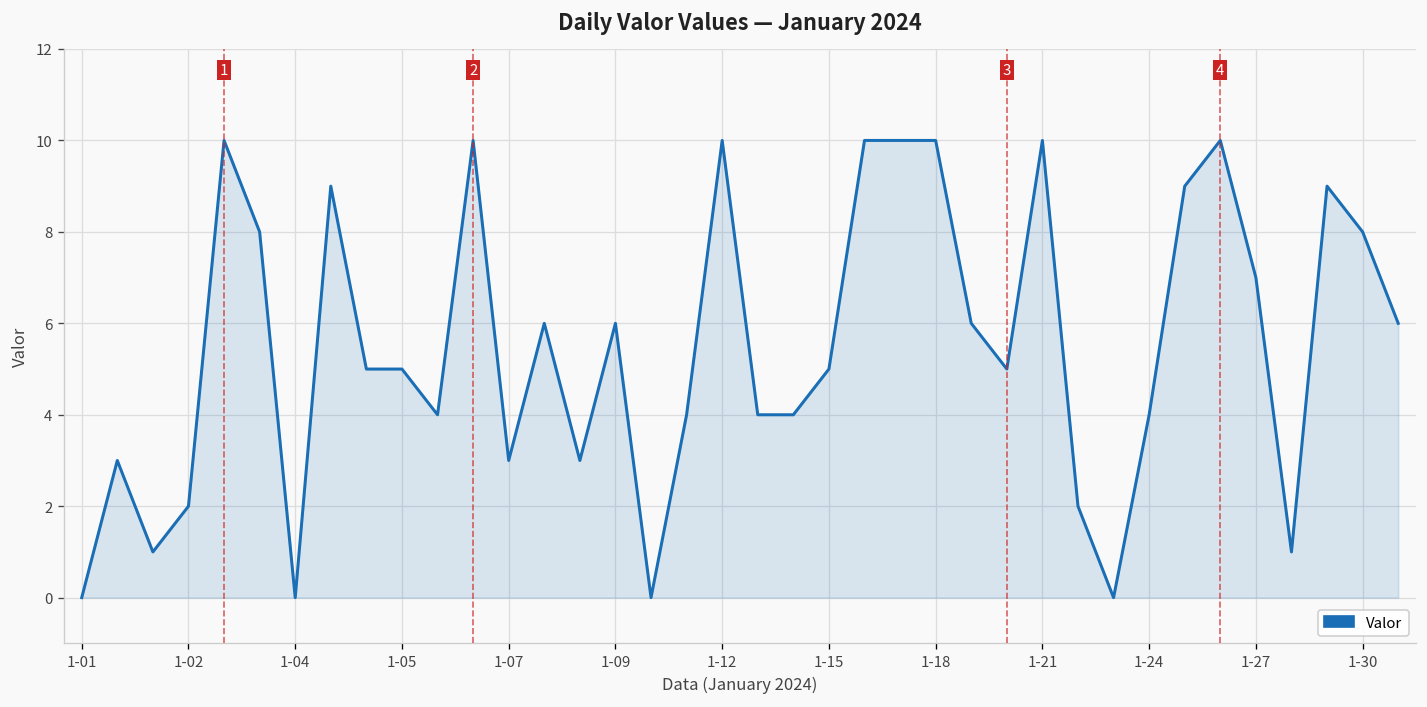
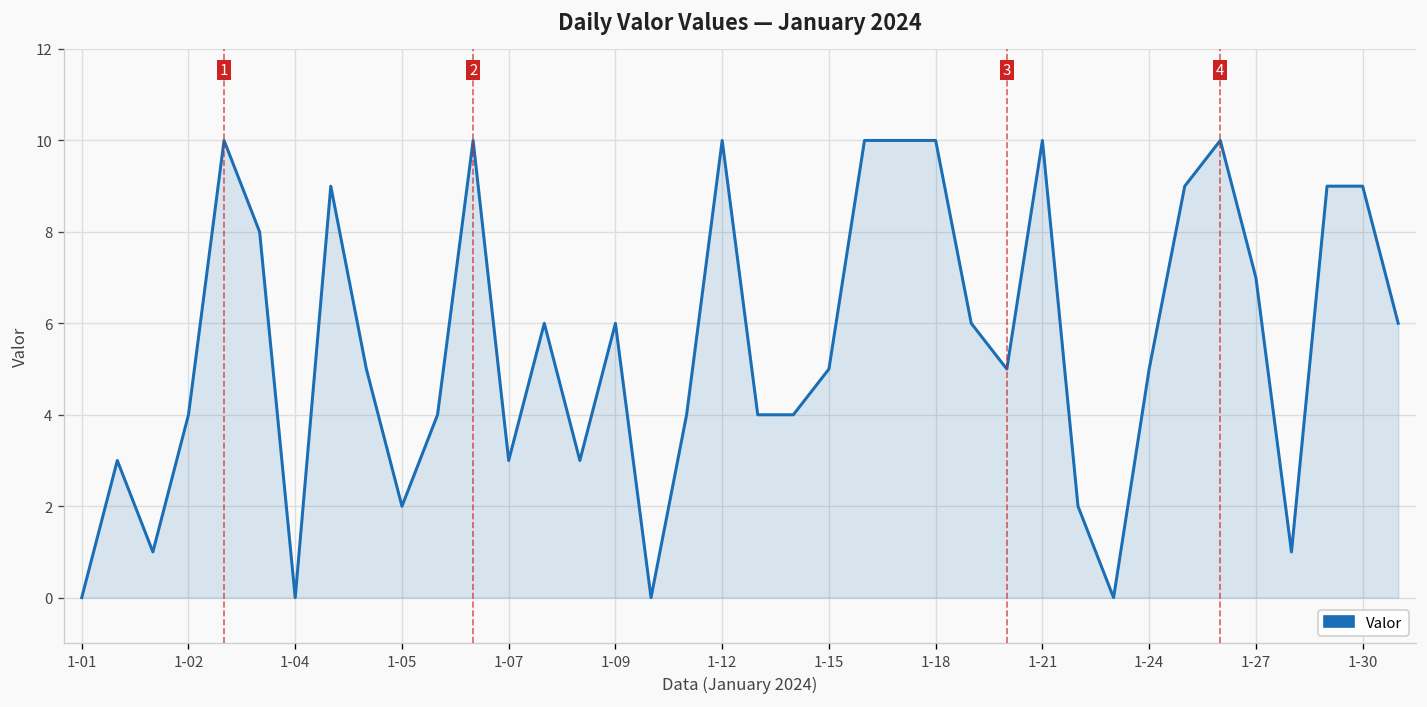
  {
    "1-01": 0,
-   "1-02": 2,
+   "1-02": 4,
    "1-04": 0,
-   "1-05": 5,
+   "1-05": 2,
    "1-07": 3,
    "1-09": 6,
    "1-12": 10,
    "1-15": 5,
    "1-18": 10,
    "1-21": 10,
-   "1-24": 4,
+   "1-24": 5,
    "1-27": 7,
-   "1-30": 8
+   "1-30": 9
  }
